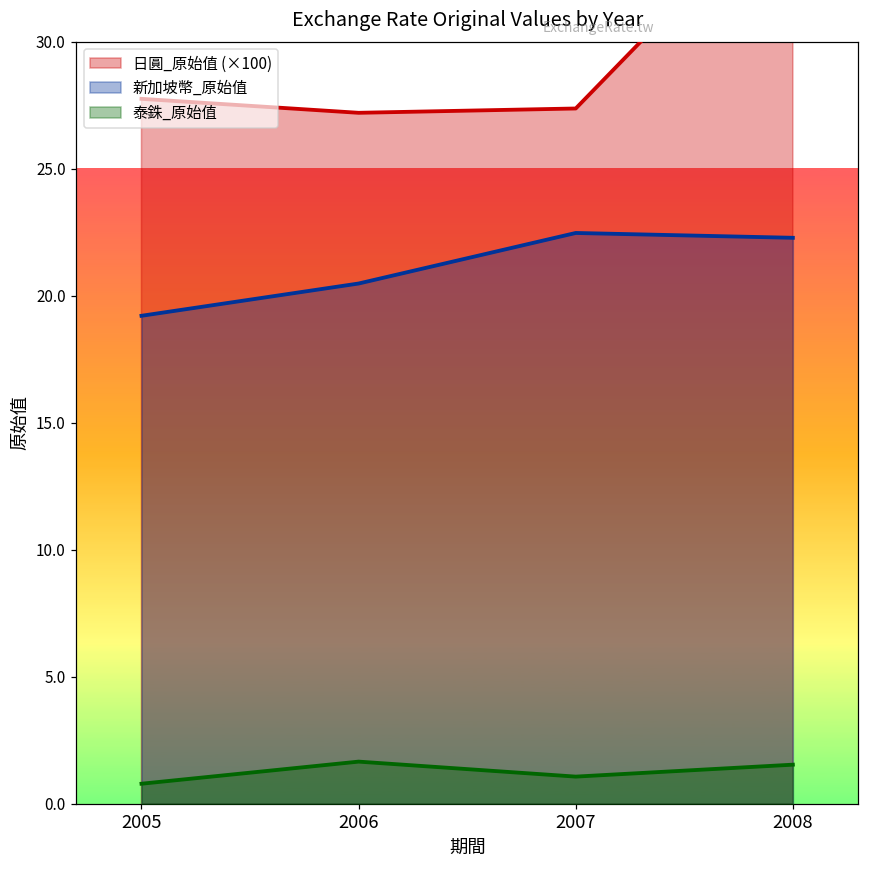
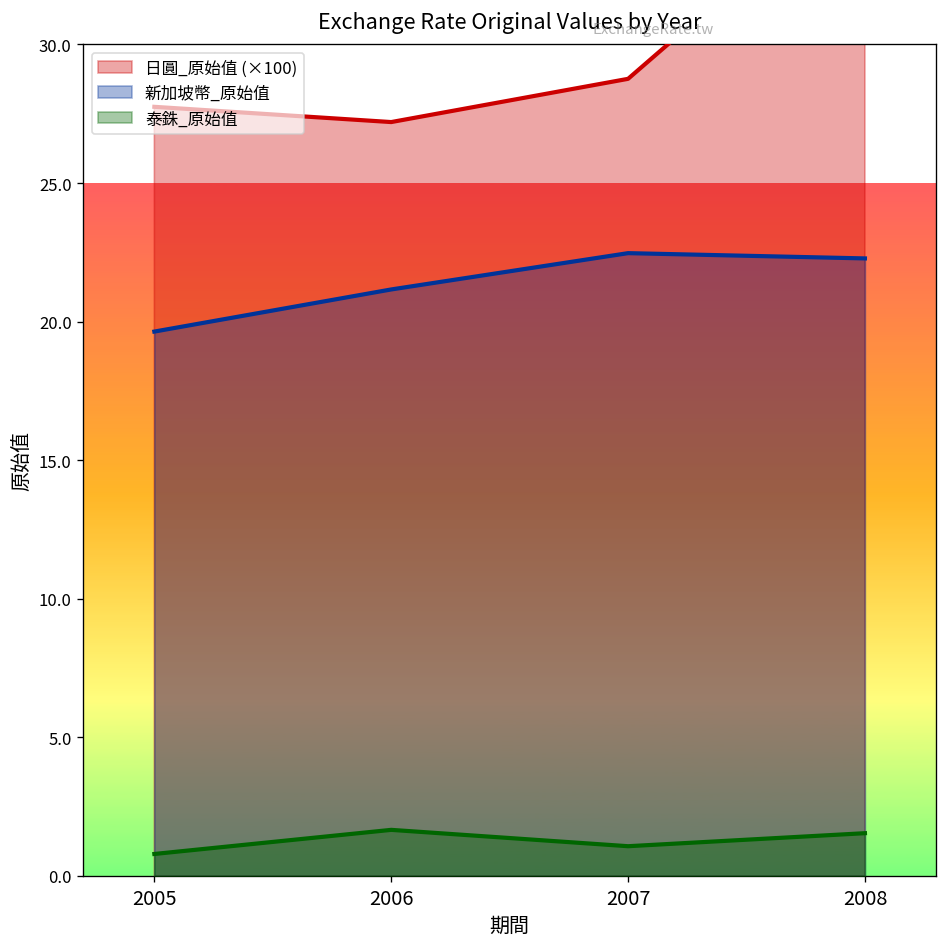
  {
    "日圓_原始值 (×100)": {
      "2006": 27.2,
-     "2007": 27.4
+     "2007": 28.8
    },
    "新加坡幣_原始值": {
-     "2005": 19.2,
-     "2006": 20.5,
+     "2005": 19.6,
+     "2006": 21.2,
      "2007": 22.5,
      "2008": 22.3
    },
    "泰銖_原始值": {
      "2005": 0.8,
      "2006": 1.7,
      "2007": 1.1,
      "2008": 1.5
    }
  }
